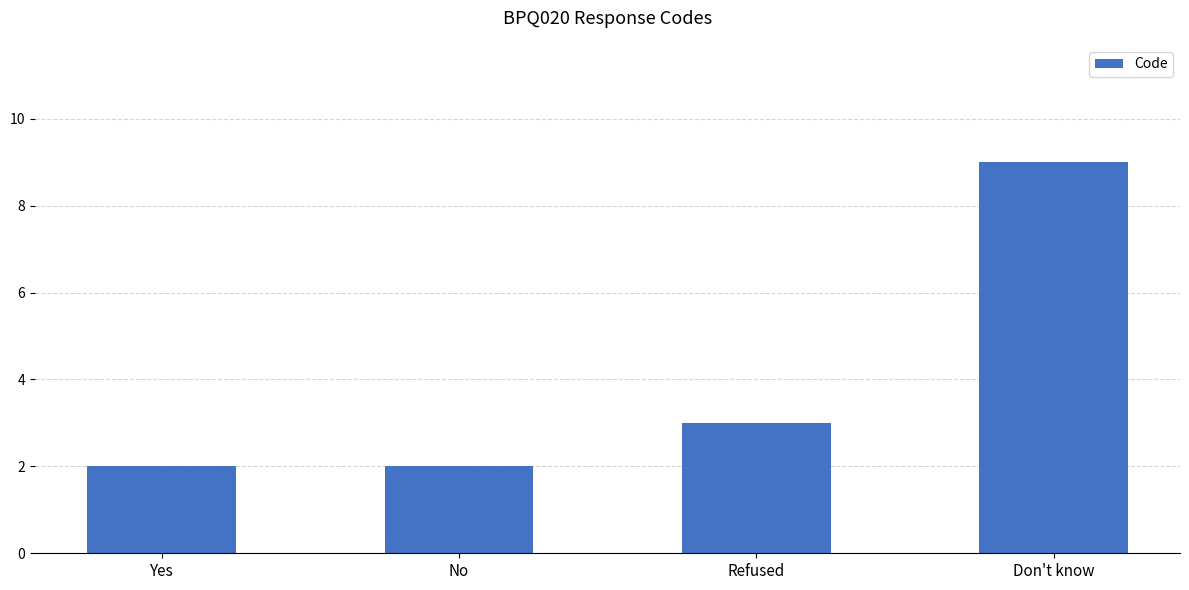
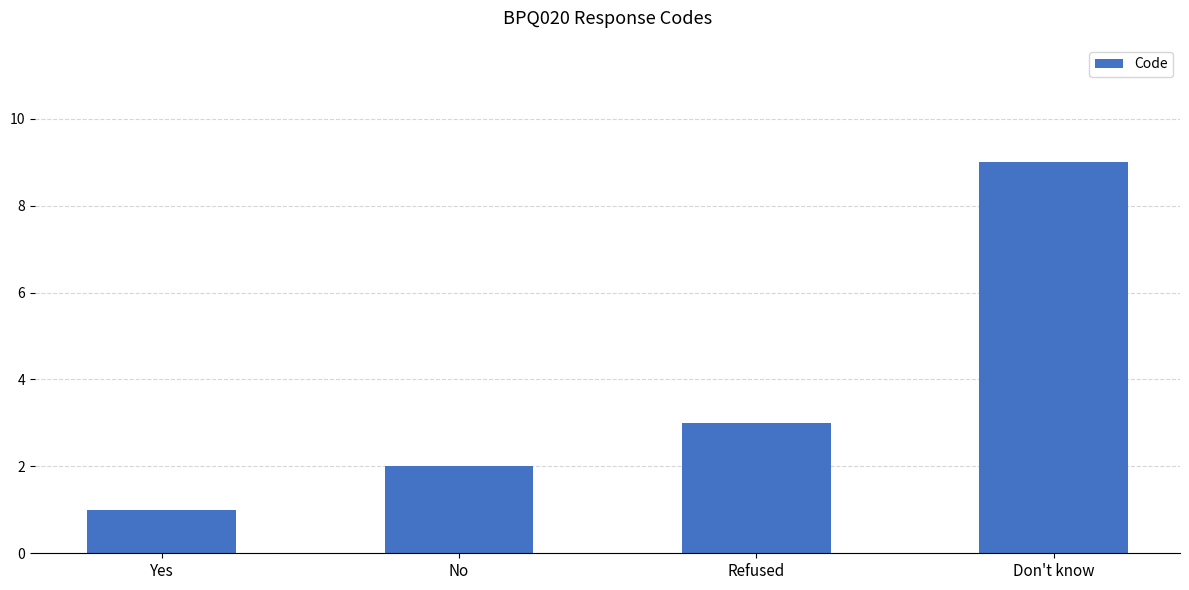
  {
-   "Yes": 2,
+   "Yes": 1,
    "No": 2,
    "Refused": 3,
    "Don't know": 9
  }
